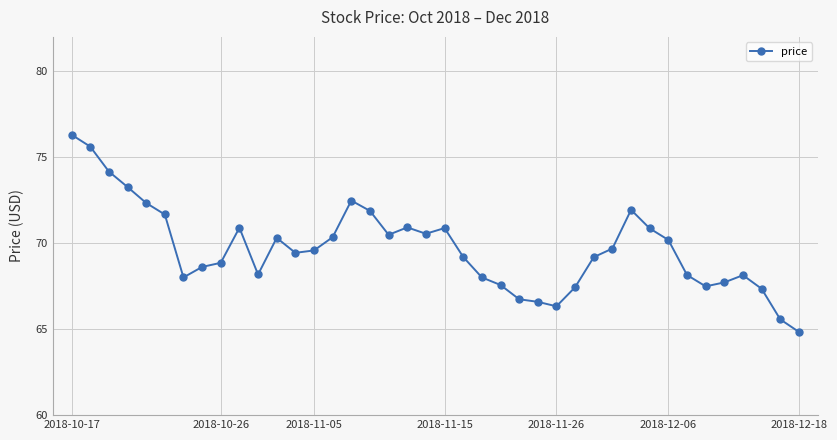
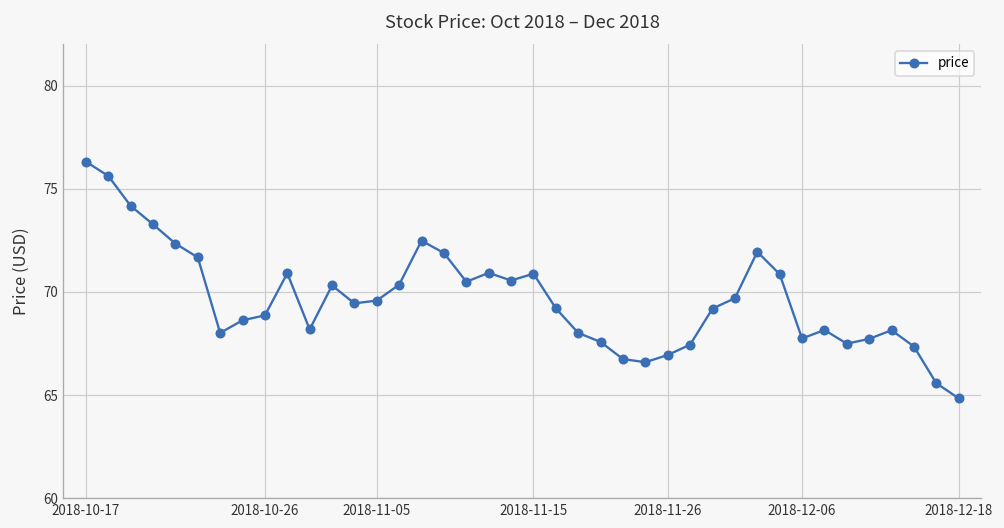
  {
    "2018-10-26": 68.9,
    "2018-11-05": 69.6,
    "2018-11-15": 70.9,
-   "2018-11-26": 66.3,
-   "2018-12-06": 70.2,
+   "2018-11-26": 66.9,
+   "2018-12-06": 67.7,
    "2018-12-18": 64.8
  }
